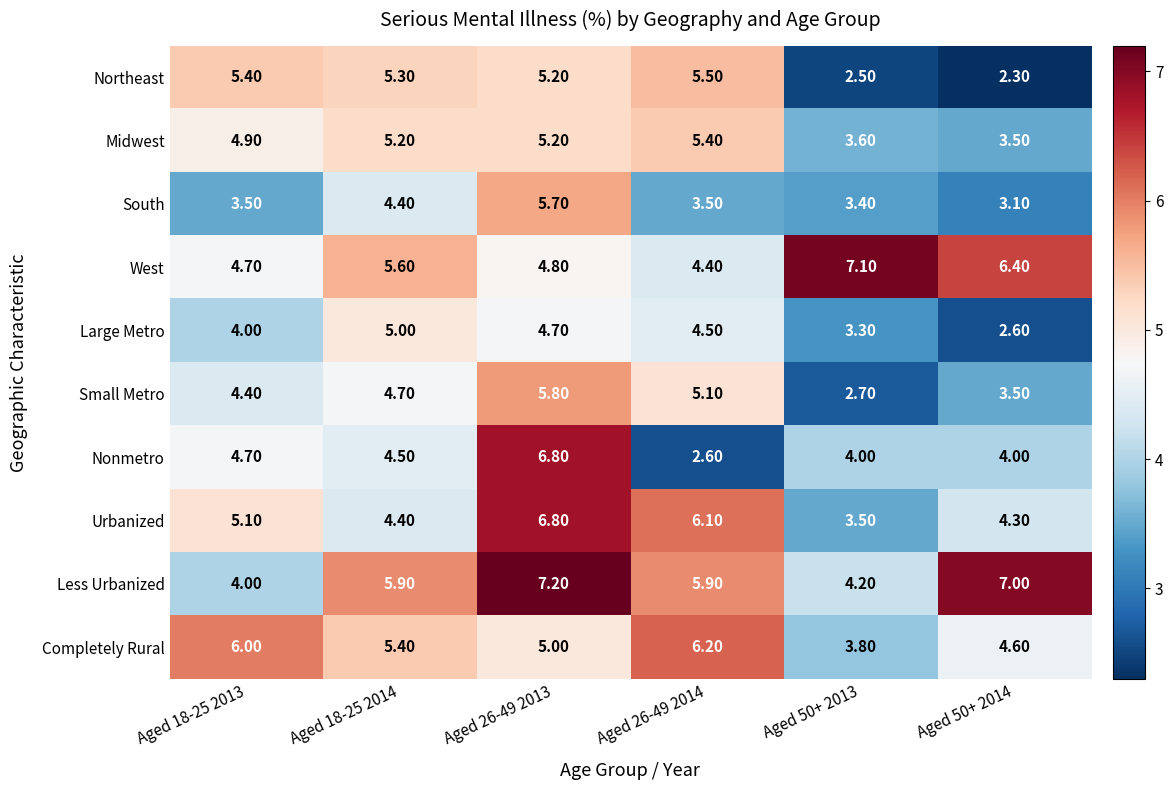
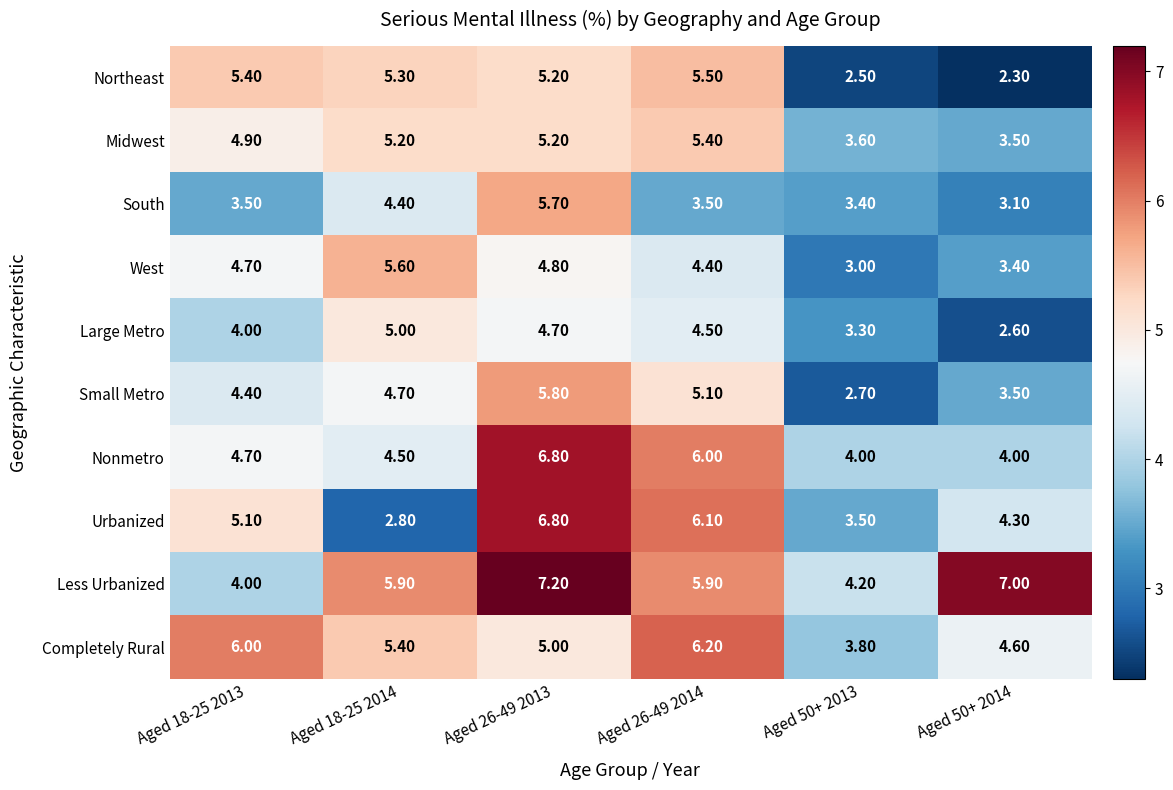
  {
    "Northeast": {
      "Aged 18-25 2013": 5.40,
      "Aged 18-25 2014": 5.30,
      "Aged 26-49 2013": 5.20,
      "Aged 26-49 2014": 5.50,
      "Aged 50+ 2013": 2.50,
      "Aged 50+ 2014": 2.30
    },
    "Midwest": {
      "Aged 18-25 2013": 4.90,
      "Aged 18-25 2014": 5.20,
      "Aged 26-49 2013": 5.20,
      "Aged 26-49 2014": 5.40,
      "Aged 50+ 2013": 3.60,
      "Aged 50+ 2014": 3.50
    },
    "South": {
      "Aged 18-25 2013": 3.50,
      "Aged 18-25 2014": 4.40,
      "Aged 26-49 2013": 5.70,
      "Aged 26-49 2014": 3.50,
      "Aged 50+ 2013": 3.40,
      "Aged 50+ 2014": 3.10
    },
    "West": {
      "Aged 18-25 2013": 4.70,
      "Aged 18-25 2014": 5.60,
      "Aged 26-49 2013": 4.80,
      "Aged 26-49 2014": 4.40,
-     "Aged 50+ 2013": 7.10,
-     "Aged 50+ 2014": 6.40
+     "Aged 50+ 2013": 3.00,
+     "Aged 50+ 2014": 3.40
    },
    "Large Metro": {
      "Aged 18-25 2013": 4.00,
      "Aged 18-25 2014": 5.00,
      "Aged 26-49 2013": 4.70,
      "Aged 26-49 2014": 4.50,
      "Aged 50+ 2013": 3.30,
      "Aged 50+ 2014": 2.60
    },
    "Small Metro": {
      "Aged 18-25 2013": 4.40,
      "Aged 18-25 2014": 4.70,
      "Aged 26-49 2013": 5.80,
      "Aged 26-49 2014": 5.10,
      "Aged 50+ 2013": 2.70,
      "Aged 50+ 2014": 3.50
    },
    "Nonmetro": {
      "Aged 18-25 2013": 4.70,
      "Aged 18-25 2014": 4.50,
      "Aged 26-49 2013": 6.80,
-     "Aged 26-49 2014": 2.60,
+     "Aged 26-49 2014": 6.00,
      "Aged 50+ 2013": 4.00,
      "Aged 50+ 2014": 4.00
    },
    "Urbanized": {
      "Aged 18-25 2013": 5.10,
-     "Aged 18-25 2014": 4.40,
+     "Aged 18-25 2014": 2.80,
      "Aged 26-49 2013": 6.80,
      "Aged 26-49 2014": 6.10,
      "Aged 50+ 2013": 3.50,
      "Aged 50+ 2014": 4.30
    },
    "Less Urbanized": {
      "Aged 18-25 2013": 4.00,
      "Aged 18-25 2014": 5.90,
      "Aged 26-49 2013": 7.20,
      "Aged 26-49 2014": 5.90,
      "Aged 50+ 2013": 4.20,
      "Aged 50+ 2014": 7.00
    },
    "Completely Rural": {
      "Aged 18-25 2013": 6.00,
      "Aged 18-25 2014": 5.40,
      "Aged 26-49 2013": 5.00,
      "Aged 26-49 2014": 6.20,
      "Aged 50+ 2013": 3.80,
      "Aged 50+ 2014": 4.60
    }
  }
